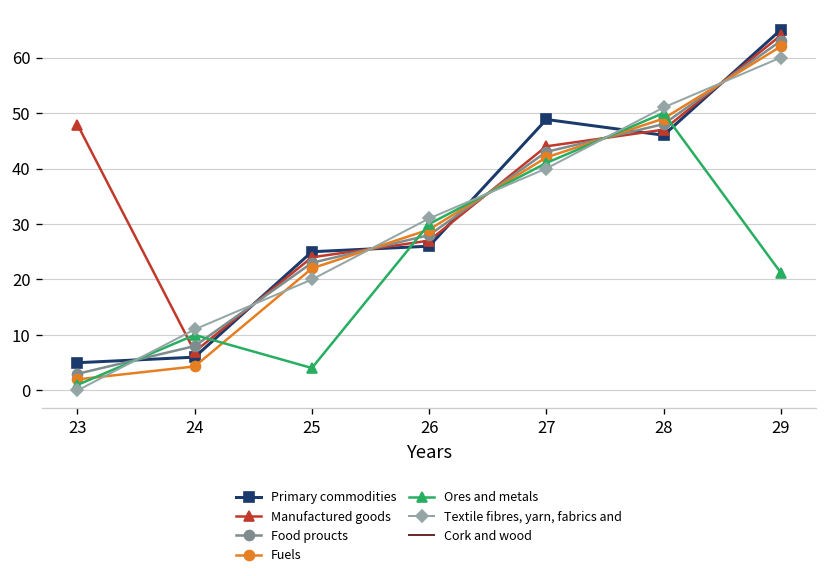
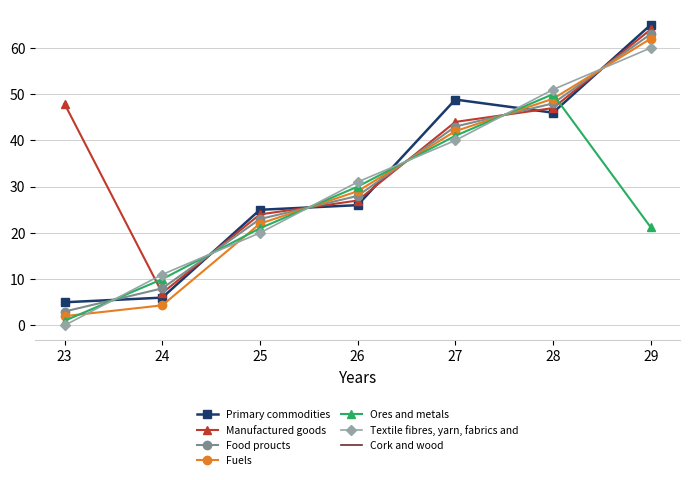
  {
    "Primary commodities": {
      "23": 5,
      "24": 6,
      "25": 25,
      "26": 26,
      "27": 49,
      "28": 46,
      "29": 65
    },
    "Manufactured goods": {
      "23": 48,
      "24": 7,
      "25": 24,
      "26": 27,
      "27": 44,
      "28": 47,
      "29": 64
    },
    "Fuels": {
      "23": 2,
      "24": 4,
      "25": 22,
      "26": 29,
      "27": 42,
      "28": 49,
      "29": 62
    },
    "Ores and metals": {
      "23": 1,
      "24": 10,
-     "25": 4,
+     "25": 21,
      "26": 30,
      "27": 41,
      "28": 50,
      "29": 21
    }
  }
